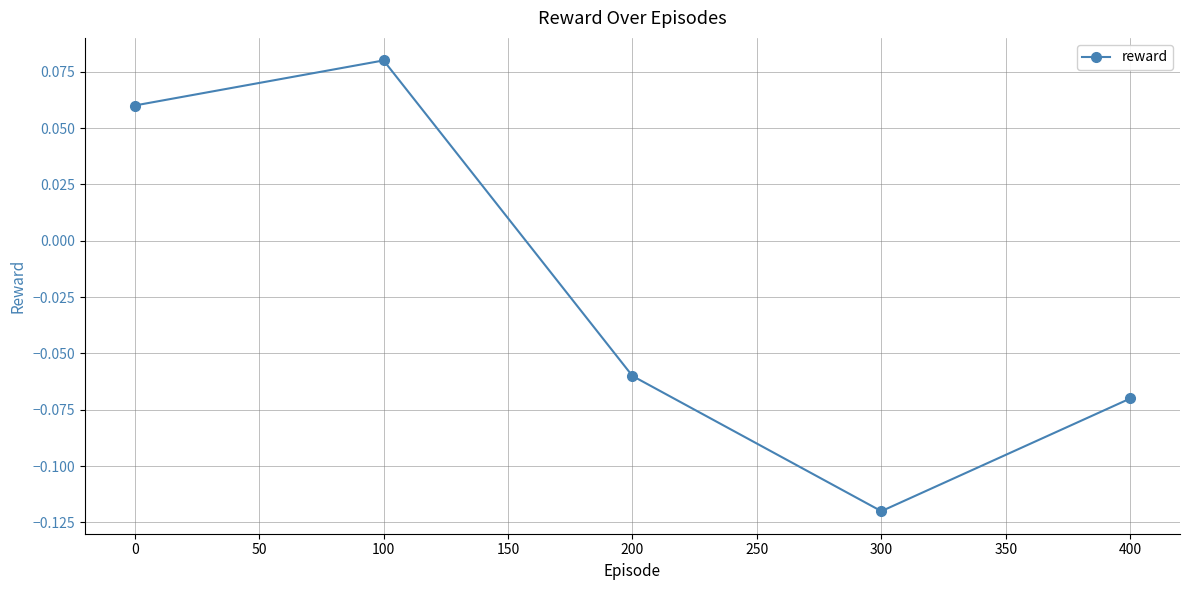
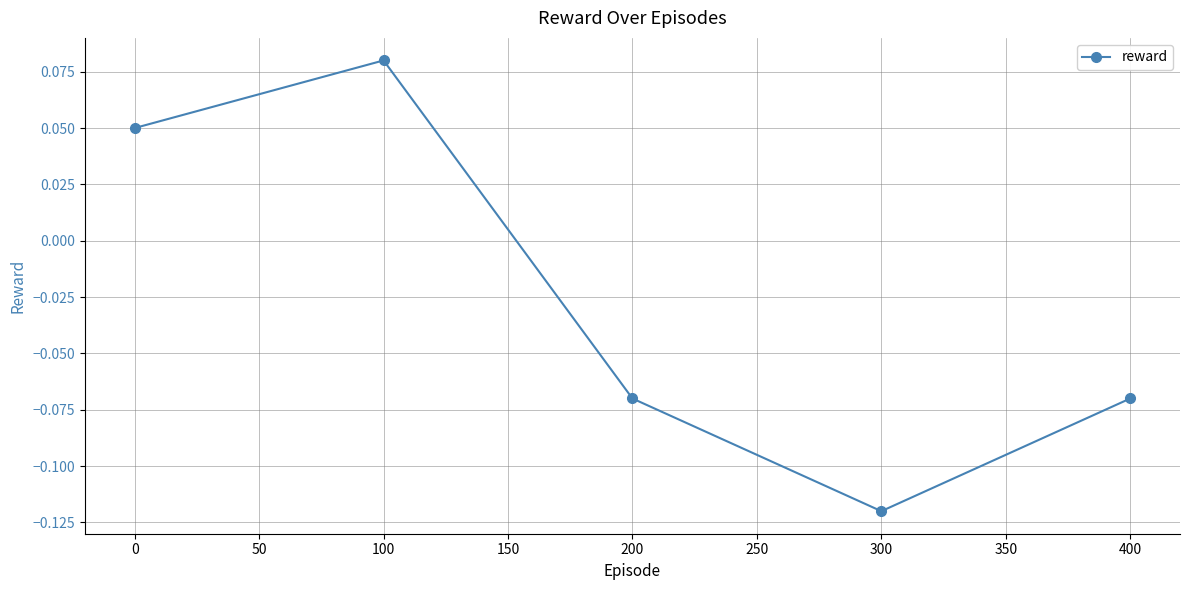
  {
-   "0": 0.06,
+   "0": 0.05,
    "100": 0.08,
-   "200": -0.06,
+   "200": -0.07,
    "300": -0.12,
    "400": -0.07
  }
